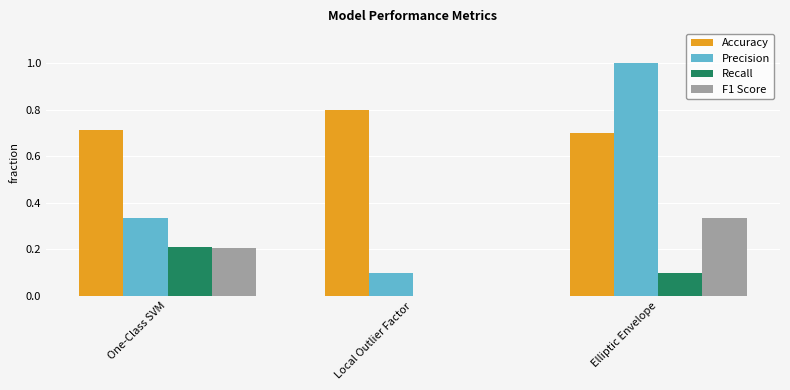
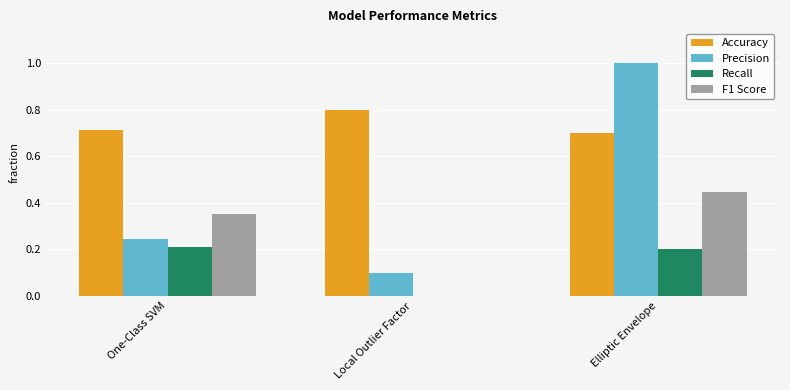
  {
    "Accuracy": {
      "One-Class SVM": 0.71,
      "Local Outlier Factor": 0.80,
      "Elliptic Envelope": 0.70
    },
    "Precision": {
-     "One-Class SVM": 0.33,
+     "One-Class SVM": 0.24,
      "Local Outlier Factor": 0.10,
      "Elliptic Envelope": 1.00
    },
    "Recall": {
      "One-Class SVM": 0.2,
      "Local Outlier Factor": 0.0,
-     "Elliptic Envelope": 0.1
+     "Elliptic Envelope": 0.2
    },
    "F1 Score": {
-     "One-Class SVM": 0.21,
+     "One-Class SVM": 0.35,
      "Local Outlier Factor": 0.00,
-     "Elliptic Envelope": 0.33
+     "Elliptic Envelope": 0.45
    }
  }
